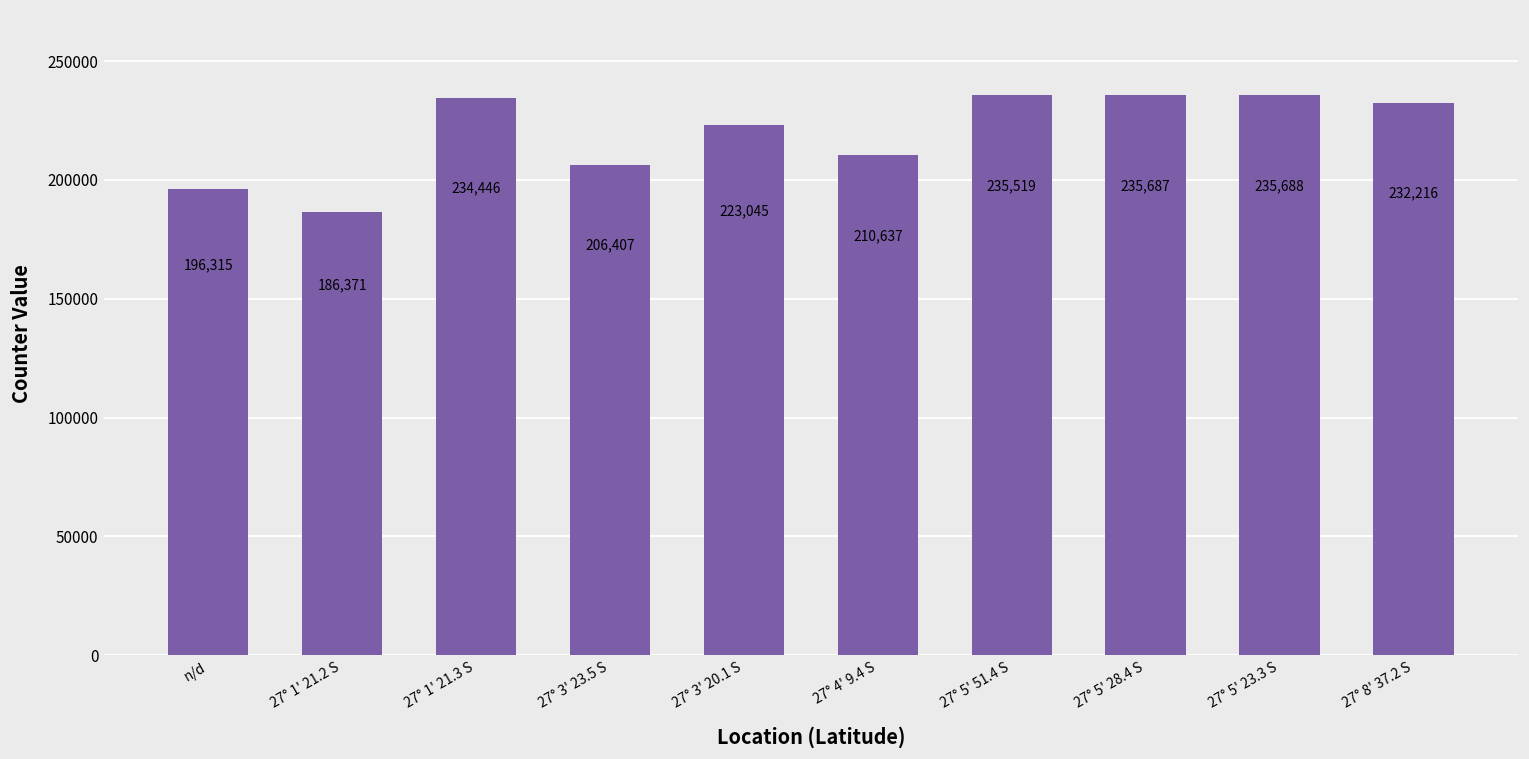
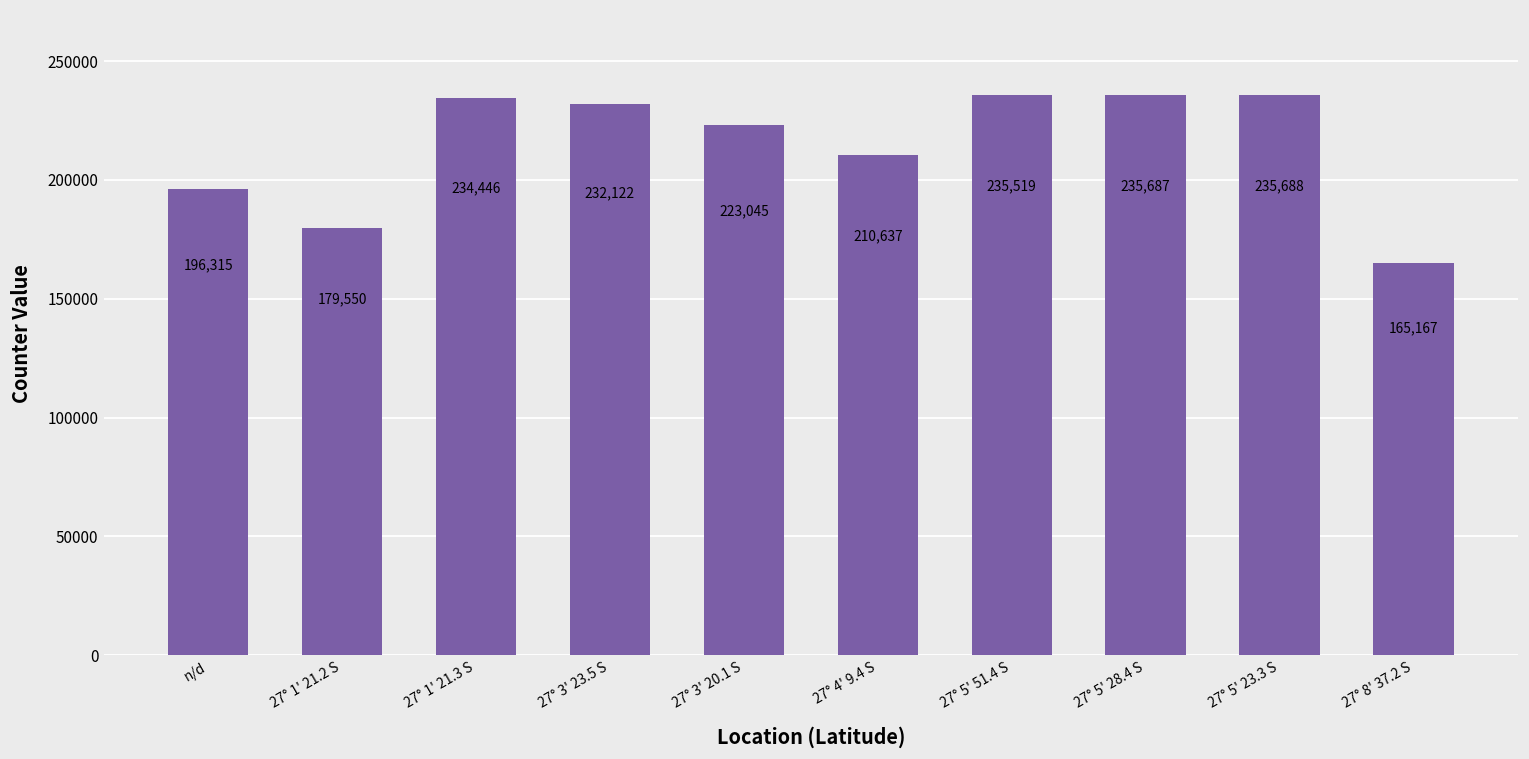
  {
    "n/d": "196,315",
-   "27° 1' 21.2 S": "186,371",
+   "27° 1' 21.2 S": "179,550",
    "27° 1' 21.3 S": "234,446",
-   "27° 3' 23.5 S": "206,407",
+   "27° 3' 23.5 S": "232,122",
    "27° 3' 20.1 S": "223,045",
    "27° 4' 9.4 S": "210,637",
    "27° 5' 51.4 S": "235,519",
    "27° 5' 28.4 S": "235,687",
    "27° 5' 23.3 S": "235,688",
-   "27° 8' 37.2 S": "232,216"
+   "27° 8' 37.2 S": "165,167"
  }
